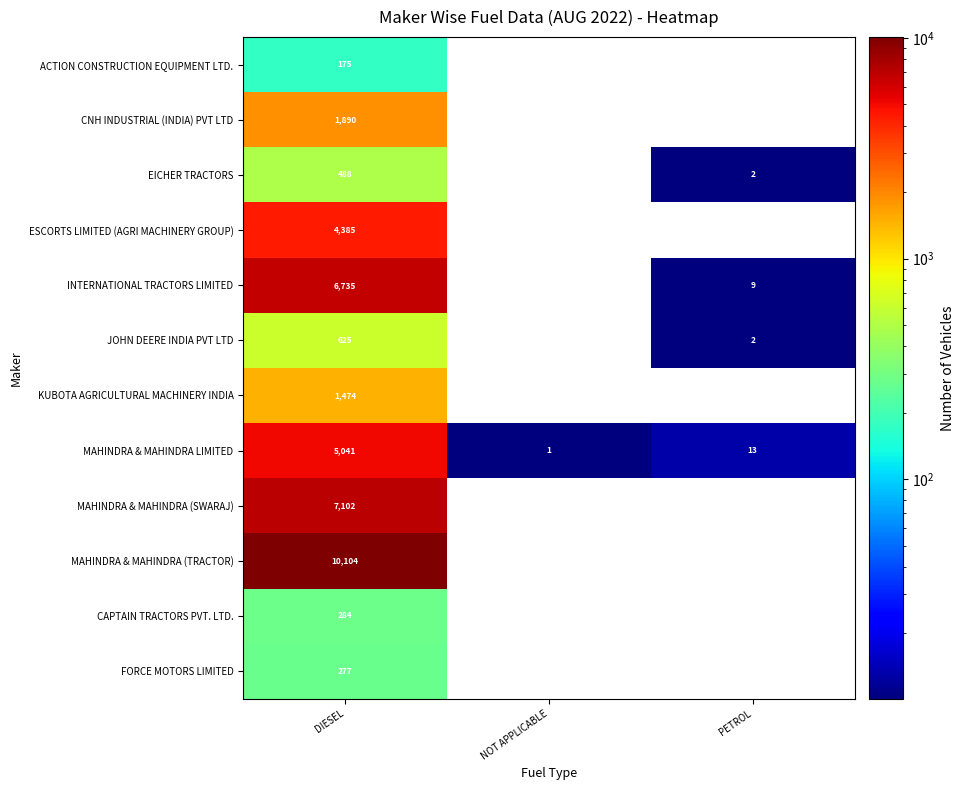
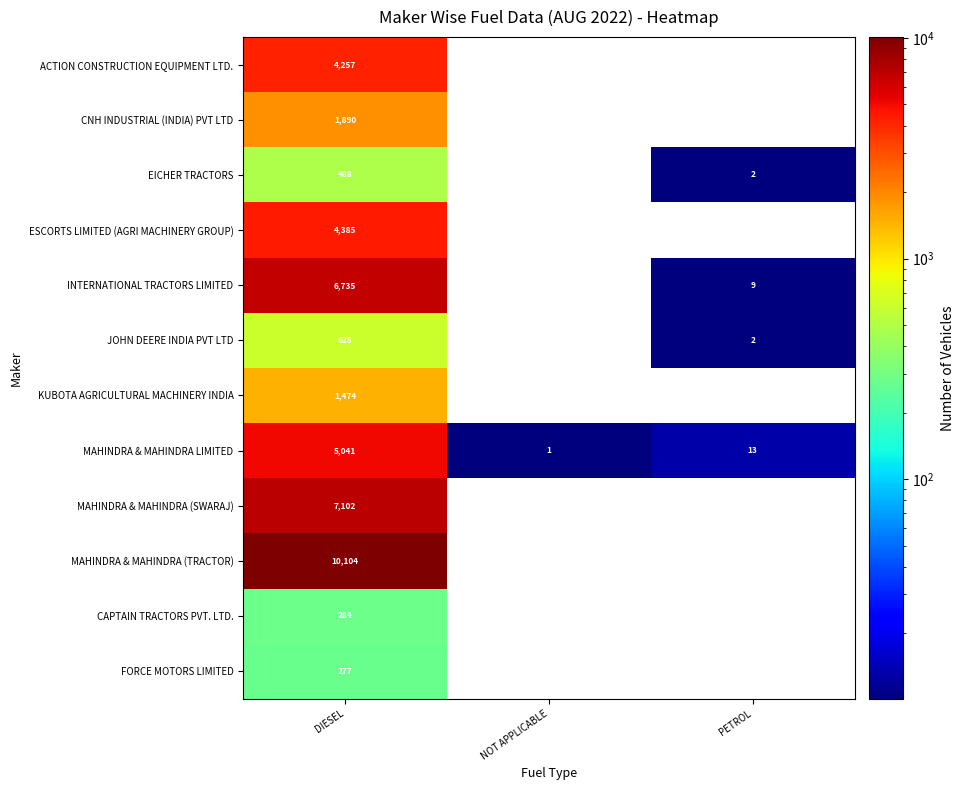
  {
    "ACTION CONSTRUCTION EQUIPMENT LTD.": {
-     "DIESEL": "175"
+     "DIESEL": "4,257"
    },
    "CNH INDUSTRIAL (INDIA) PVT LTD": {
      "DIESEL": "1,890"
    },
    "EICHER TRACTORS": {
      "DIESEL": "488",
      "PETROL": "2"
    },
    "ESCORTS LIMITED (AGRI MACHINERY GROUP)": {
      "DIESEL": "4,385"
    },
    "INTERNATIONAL TRACTORS LIMITED": {
      "DIESEL": "6,735",
      "PETROL": "9"
    },
    "JOHN DEERE INDIA PVT LTD": {
      "DIESEL": "625",
      "PETROL": "2"
    },
    "KUBOTA AGRICULTURAL MACHINERY INDIA": {
      "DIESEL": "1,474"
    },
    "MAHINDRA & MAHINDRA LIMITED": {
      "DIESEL": "5,041",
      "NOT APPLICABLE": "1",
      "PETROL": "13"
    },
    "MAHINDRA & MAHINDRA (SWARAJ)": {
      "DIESEL": "7,102"
    },
    "MAHINDRA & MAHINDRA (TRACTOR)": {
      "DIESEL": "10,104"
    },
    "CAPTAIN TRACTORS PVT. LTD.": {
      "DIESEL": "284"
    },
    "FORCE MOTORS LIMITED": {
      "DIESEL": "277"
    }
  }
